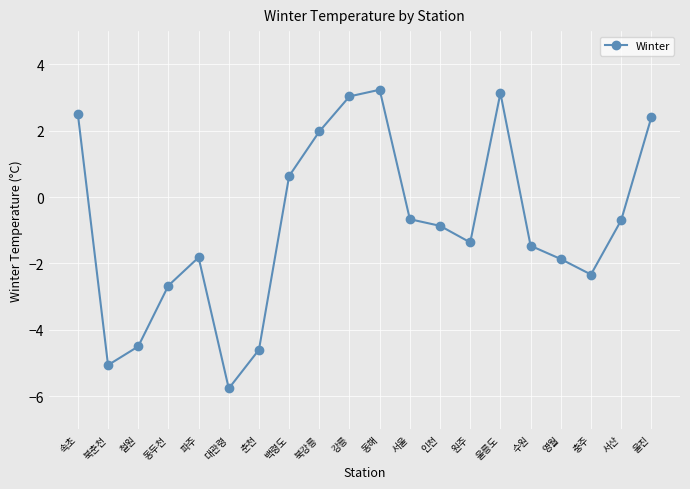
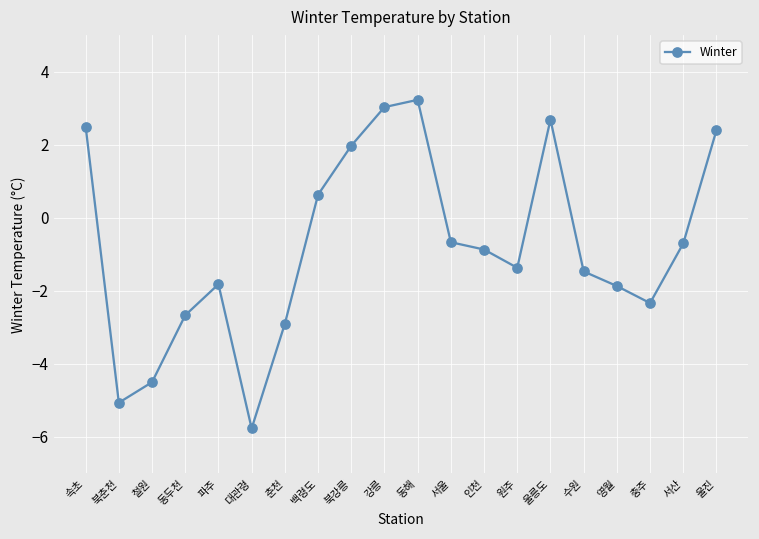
  {
    "속초": 2.5,
    "북춘천": -5.1,
    "철원": -4.5,
    "동두천": -2.7,
    "파주": -1.8,
    "대관령": -5.8,
-   "춘천": -4.6,
+   "춘천": -2.9,
    "백령도": 0.6,
    "북강릉": 2.0,
    "강릉": 3.0,
    "동해": 3.2,
    "서울": -0.7,
    "인천": -0.9,
    "원주": -1.4,
-   "울릉도": 3.1,
+   "울릉도": 2.7,
    "수원": -1.5,
    "영월": -1.9,
    "충주": -2.3,
    "서산": -0.7,
    "울진": 2.4
  }
